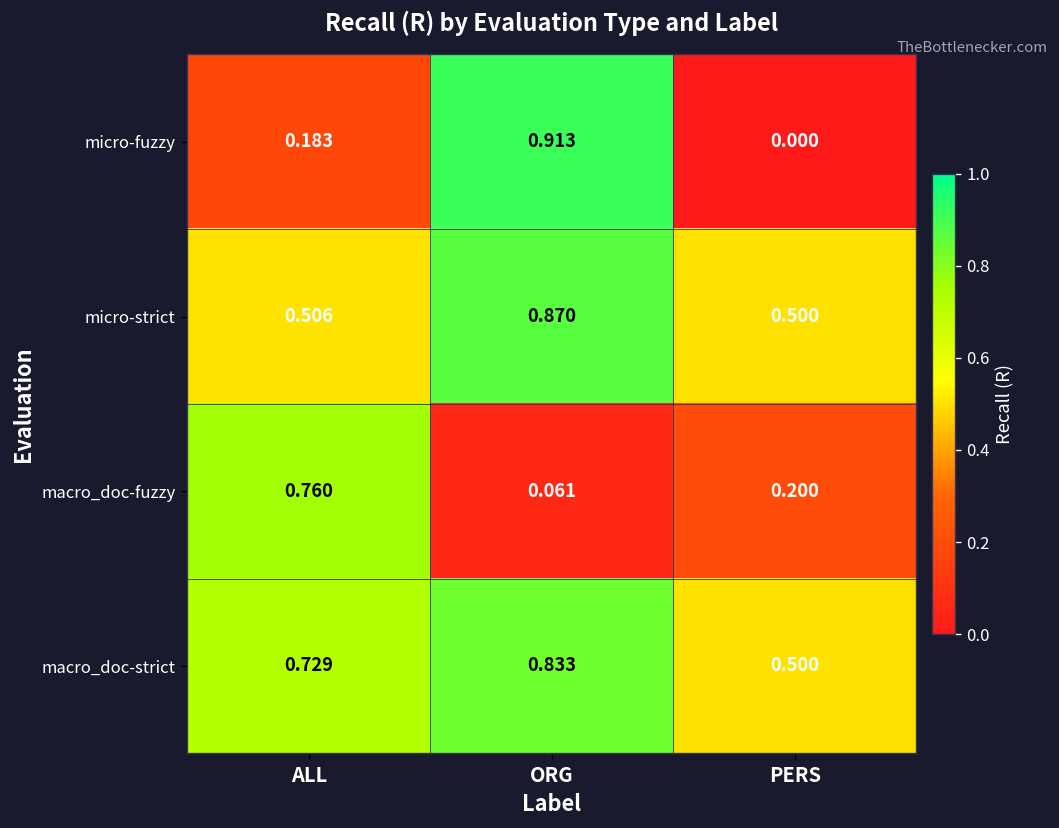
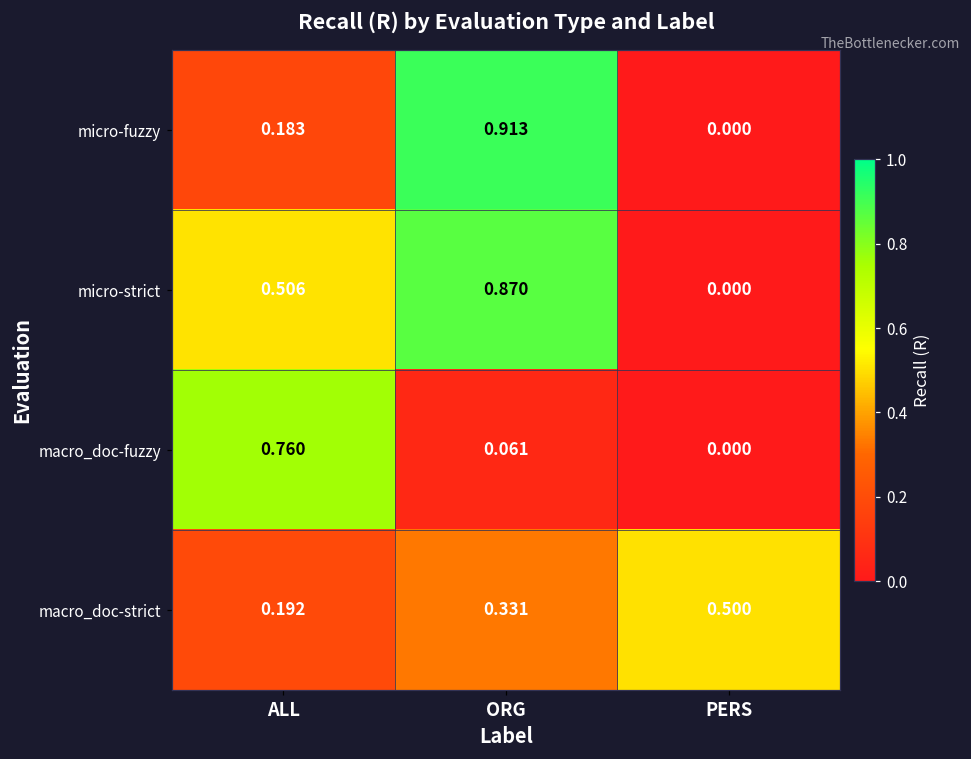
  {
    "micro-fuzzy": {
      "ALL": 0.183,
      "ORG": 0.913,
      "PERS": 0.000
    },
    "micro-strict": {
      "ALL": 0.506,
      "ORG": 0.870,
-     "PERS": 0.500
+     "PERS": 0.000
    },
    "macro_doc-fuzzy": {
      "ALL": 0.760,
      "ORG": 0.061,
-     "PERS": 0.200
+     "PERS": 0.000
    },
    "macro_doc-strict": {
-     "ALL": 0.729,
-     "ORG": 0.833,
+     "ALL": 0.192,
+     "ORG": 0.331,
      "PERS": 0.500
    }
  }
